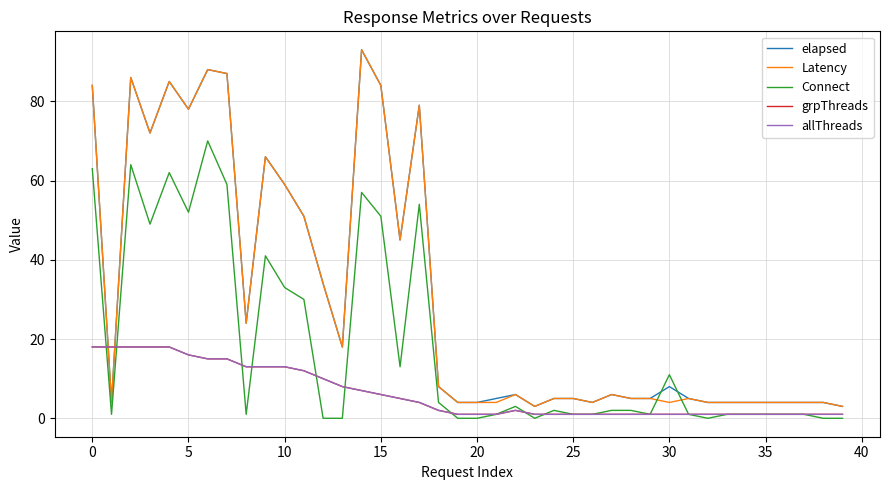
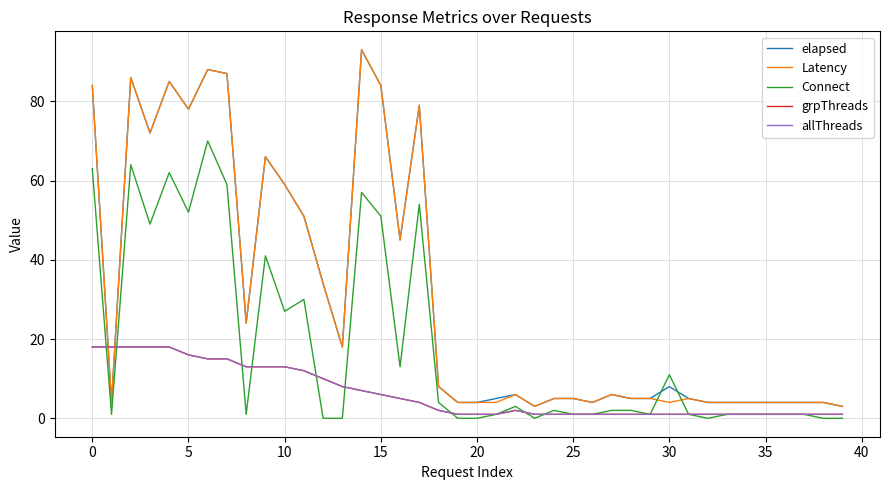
  {
    "elapsed": {
      "30": 8
    },
    "Latency": {
      "30": 4
    },
    "Connect": {
      "0": 63,
      "5": 52,
-     "10": 33,
+     "10": 27,
      "15": 51,
      "20": 0,
      "30": 11
    },
    "allThreads": {
      "0": 18,
      "5": 16,
      "10": 13,
      "15": 6,
      "20": 1,
      "30": 1
    }
  }
